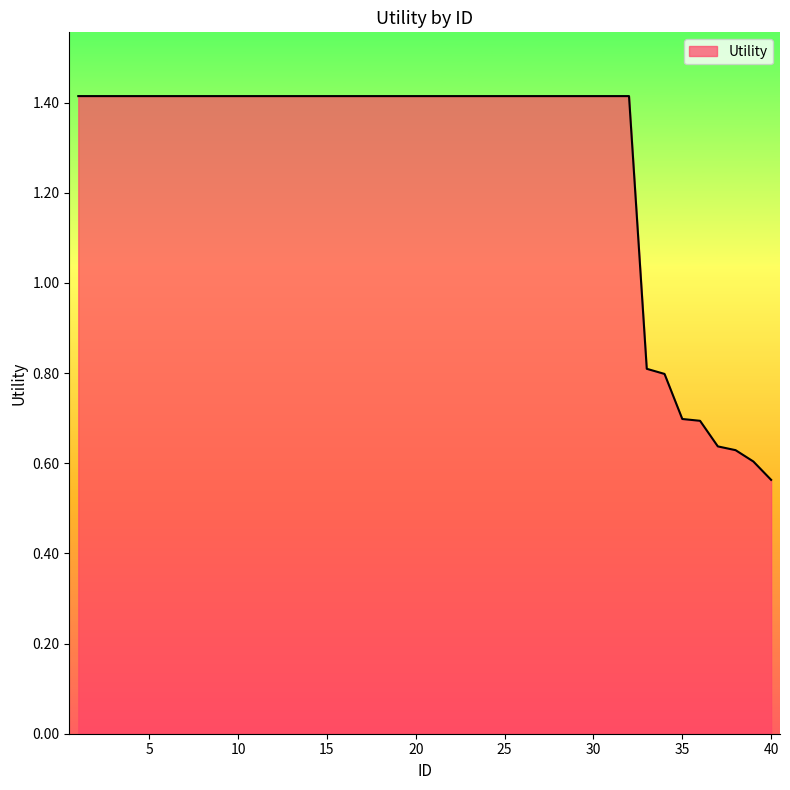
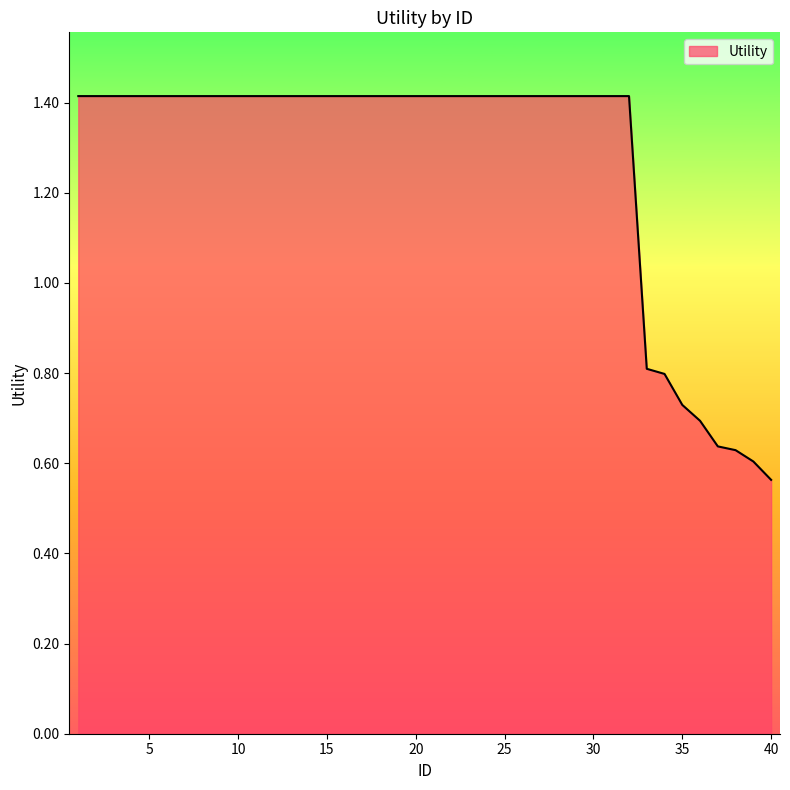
  {
    "5": 1.41,
    "10": 1.41,
    "15": 1.41,
    "20": 1.41,
    "25": 1.41,
    "30": 1.41,
-   "35": 0.70,
+   "35": 0.73,
    "40": 0.56
  }
